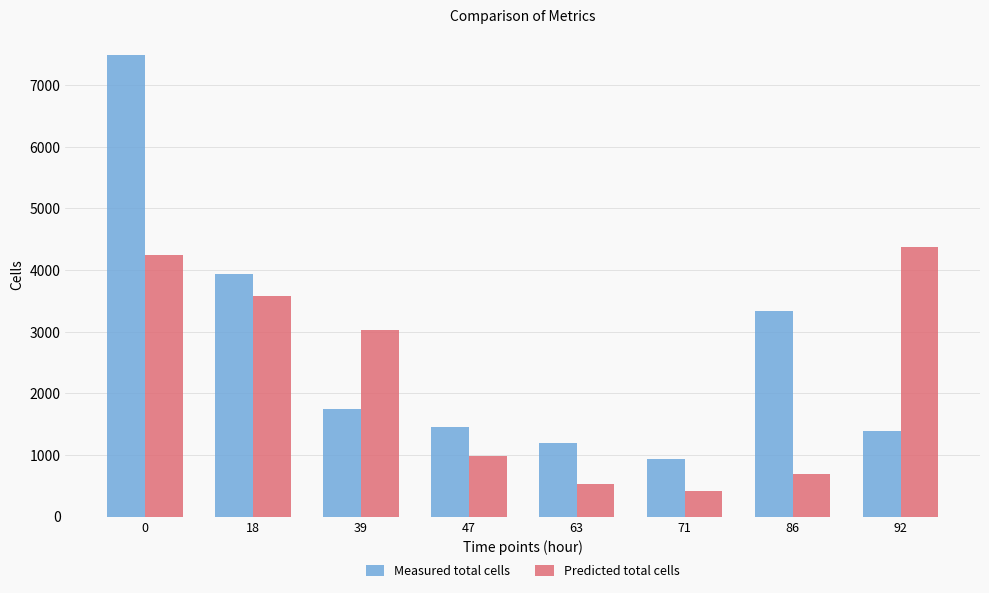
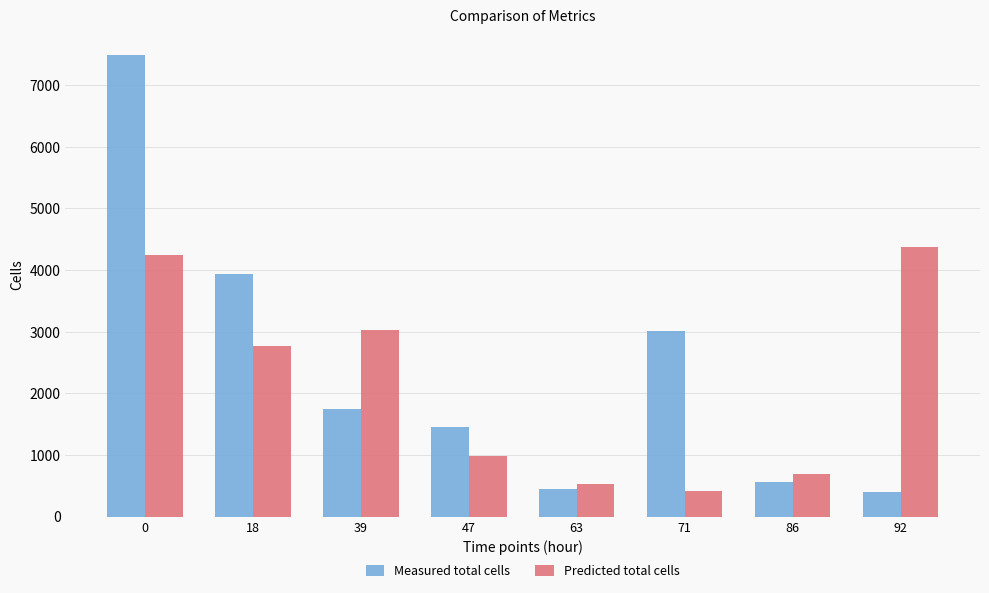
  {
    "Measured total cells": {
      "0": 7500,
      "18": 3900,
      "39": 1800,
      "47": 1500,
-     "63": 1200,
-     "71": 900,
-     "86": 3300,
-     "92": 1400
+     "63": 500,
+     "71": 3000,
+     "86": 600,
+     "92": 400
    },
    "Predicted total cells": {
      "0": 4200,
-     "18": 3600,
+     "18": 2800,
      "39": 3000,
      "47": 1000,
      "63": 500,
      "71": 400,
      "86": 700,
      "92": 4400
    }
  }
